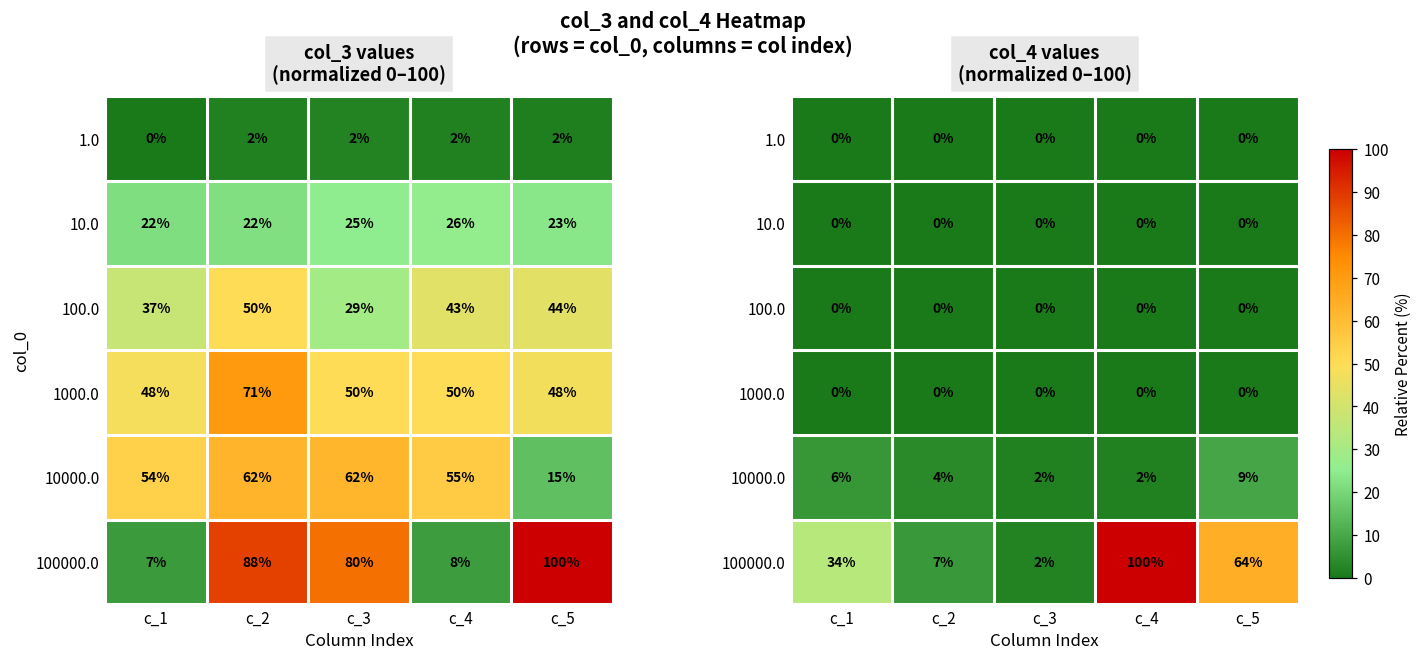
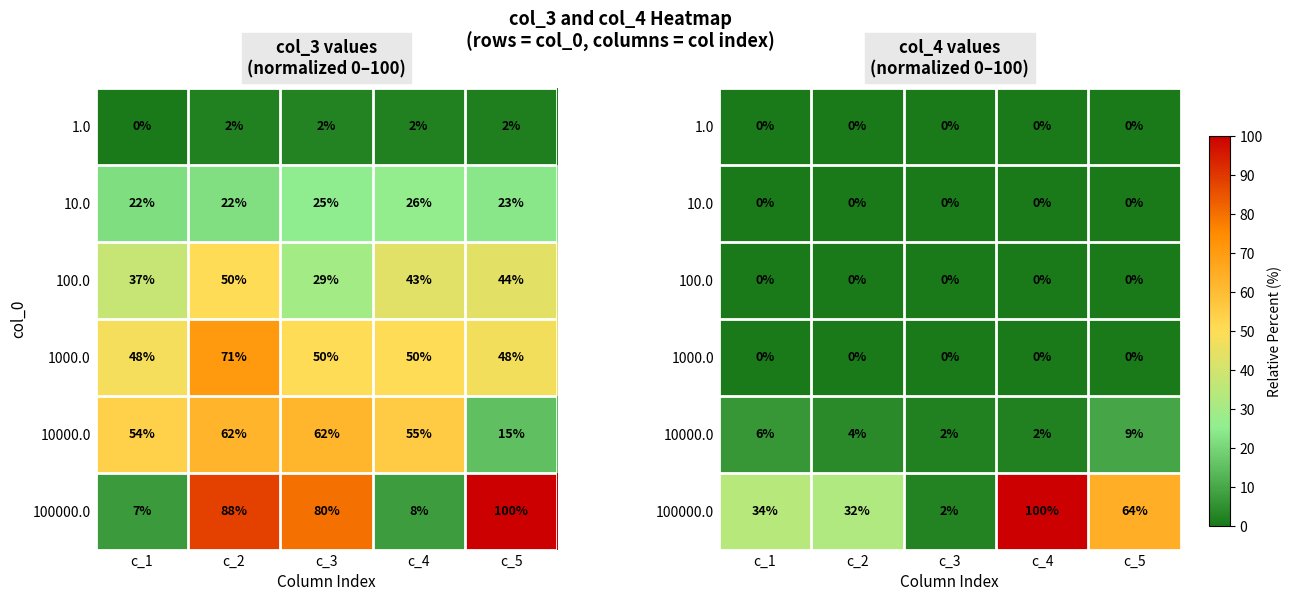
  {
    "col_3 values (normalized 0–100)": {
      "1.0": {
        "c_1": "0%",
        "c_2": "2%",
        "c_3": "2%",
        "c_4": "2%",
        "c_5": "2%"
      },
      "10.0": {
        "c_1": "22%",
        "c_2": "22%",
        "c_3": "25%",
        "c_4": "26%",
        "c_5": "23%"
      },
      "100.0": {
        "c_1": "37%",
        "c_2": "50%",
        "c_3": "29%",
        "c_4": "43%",
        "c_5": "44%"
      },
      "1000.0": {
        "c_1": "48%",
        "c_2": "71%",
        "c_3": "50%",
        "c_4": "50%",
        "c_5": "48%"
      },
      "10000.0": {
        "c_1": "54%",
        "c_2": "62%",
        "c_3": "62%",
        "c_4": "55%",
        "c_5": "15%"
      },
      "100000.0": {
        "c_1": "7%",
        "c_2": "88%",
        "c_3": "80%",
        "c_4": "8%",
        "c_5": "100%"
      }
    },
    "col_4 values (normalized 0–100)": {
      "1.0": {
        "c_1": "0%",
        "c_2": "0%",
        "c_3": "0%",
        "c_4": "0%",
        "c_5": "0%"
      },
      "10.0": {
        "c_1": "0%",
        "c_2": "0%",
        "c_3": "0%",
        "c_4": "0%",
        "c_5": "0%"
      },
      "100.0": {
        "c_1": "0%",
        "c_2": "0%",
        "c_3": "0%",
        "c_4": "0%",
        "c_5": "0%"
      },
      "1000.0": {
        "c_1": "0%",
        "c_2": "0%",
        "c_3": "0%",
        "c_4": "0%",
        "c_5": "0%"
      },
      "10000.0": {
        "c_1": "6%",
        "c_2": "4%",
        "c_3": "2%",
        "c_4": "2%",
        "c_5": "9%"
      },
      "100000.0": {
        "c_1": "34%",
-       "c_2": "7%",
+       "c_2": "32%",
        "c_3": "2%",
        "c_4": "100%",
        "c_5": "64%"
      }
    }
  }
